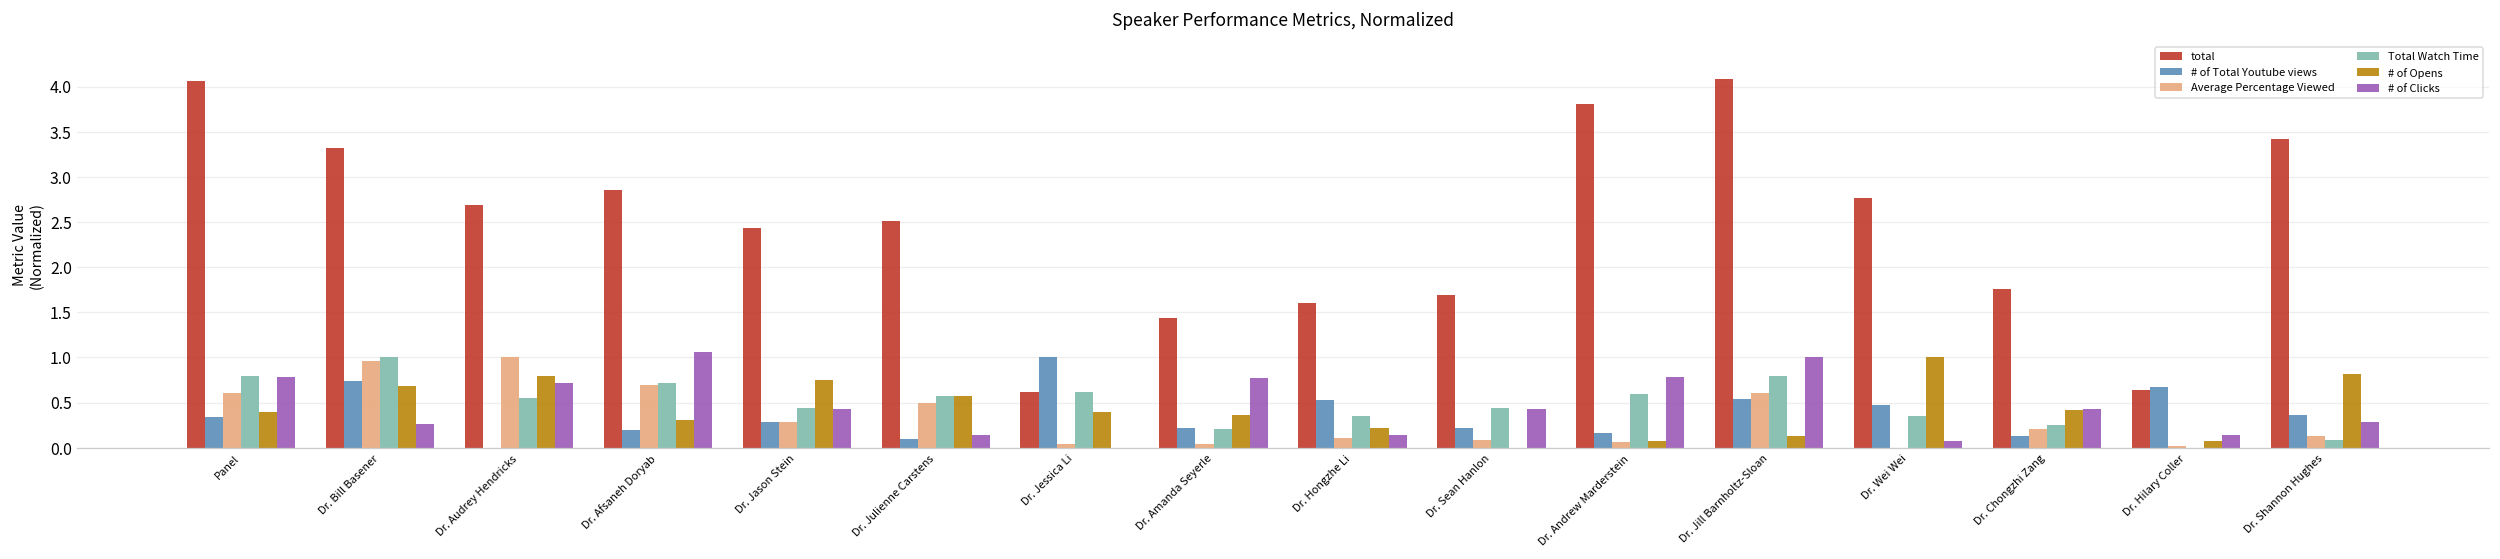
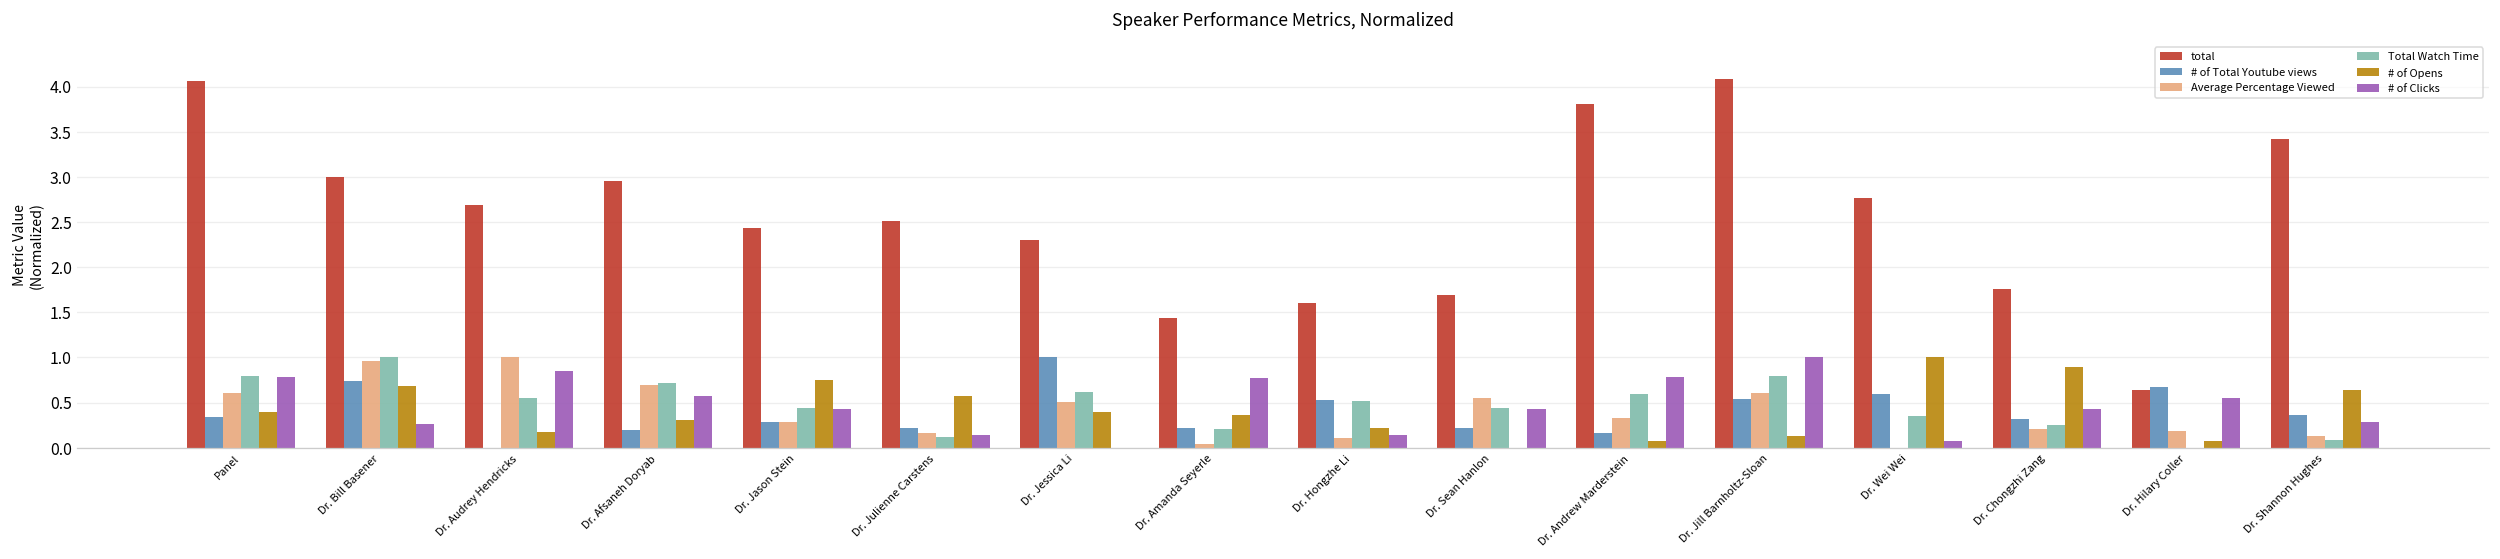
  {
    "total": {
      "Panel": 4.1,
-     "Dr. Bill Basener": 3.3,
+     "Dr. Bill Basener": 3.0,
      "Dr. Audrey Hendricks": 2.7,
-     "Dr. Afsaneh Doryab": 2.9,
+     "Dr. Afsaneh Doryab": 3.0,
      "Dr. Jason Stein": 2.4,
      "Dr. Julienne Carstens": 2.5,
-     "Dr. Jessica Li": 0.6,
+     "Dr. Jessica Li": 2.3,
      "Dr. Amanda Seyerle": 1.4,
      "Dr. Hongzhe Li": 1.6,
      "Dr. Sean Hanlon": 1.7,
      "Dr. Andrew Marderstein": 3.8,
      "Dr. Jill Barnholtz-Sloan": 4.1,
      "Dr. Wei Wei": 2.8,
      "Dr. Chongzhi Zang": 1.8,
      "Dr. Hilary Coller": 0.6,
      "Dr. Shannon Hughes": 3.4
    },
    "# of Total Youtube views": {
      "Panel": 0.3,
      "Dr. Bill Basener": 0.7,
      "Dr. Audrey Hendricks": 0.0,
      "Dr. Afsaneh Doryab": 0.2,
      "Dr. Jason Stein": 0.3,
-     "Dr. Julienne Carstens": 0.1,
+     "Dr. Julienne Carstens": 0.2,
      "Dr. Jessica Li": 1.0,
      "Dr. Amanda Seyerle": 0.2,
      "Dr. Hongzhe Li": 0.5,
      "Dr. Sean Hanlon": 0.2,
      "Dr. Andrew Marderstein": 0.2,
      "Dr. Jill Barnholtz-Sloan": 0.5,
-     "Dr. Wei Wei": 0.5,
-     "Dr. Chongzhi Zang": 0.1,
+     "Dr. Wei Wei": 0.6,
+     "Dr. Chongzhi Zang": 0.3,
      "Dr. Hilary Coller": 0.7,
      "Dr. Shannon Hughes": 0.4
    },
    "Average Percentage Viewed": {
      "Panel": 0.6,
      "Dr. Bill Basener": 1.0,
      "Dr. Audrey Hendricks": 1.0,
      "Dr. Afsaneh Doryab": 0.7,
      "Dr. Jason Stein": 0.3,
-     "Dr. Julienne Carstens": 0.5,
-     "Dr. Jessica Li": 0.0,
+     "Dr. Julienne Carstens": 0.2,
+     "Dr. Jessica Li": 0.5,
      "Dr. Amanda Seyerle": 0.0,
      "Dr. Hongzhe Li": 0.1,
-     "Dr. Sean Hanlon": 0.1,
-     "Dr. Andrew Marderstein": 0.1,
+     "Dr. Sean Hanlon": 0.6,
+     "Dr. Andrew Marderstein": 0.3,
      "Dr. Jill Barnholtz-Sloan": 0.6,
      "Dr. Wei Wei": 0.0,
      "Dr. Chongzhi Zang": 0.2,
-     "Dr. Hilary Coller": 0.0,
+     "Dr. Hilary Coller": 0.2,
      "Dr. Shannon Hughes": 0.1
    },
    "Total Watch Time": {
      "Panel": 0.8,
      "Dr. Bill Basener": 1.0,
      "Dr. Audrey Hendricks": 0.5,
      "Dr. Afsaneh Doryab": 0.7,
      "Dr. Jason Stein": 0.4,
-     "Dr. Julienne Carstens": 0.6,
+     "Dr. Julienne Carstens": 0.1,
      "Dr. Jessica Li": 0.6,
      "Dr. Amanda Seyerle": 0.2,
-     "Dr. Hongzhe Li": 0.4,
+     "Dr. Hongzhe Li": 0.5,
      "Dr. Sean Hanlon": 0.4,
      "Dr. Andrew Marderstein": 0.6,
      "Dr. Jill Barnholtz-Sloan": 0.8,
      "Dr. Wei Wei": 0.4,
      "Dr. Chongzhi Zang": 0.2,
      "Dr. Hilary Coller": 0.0,
      "Dr. Shannon Hughes": 0.1
    },
    "# of Opens": {
      "Panel": 0.4,
      "Dr. Bill Basener": 0.7,
-     "Dr. Audrey Hendricks": 0.8,
+     "Dr. Audrey Hendricks": 0.2,
      "Dr. Afsaneh Doryab": 0.3,
      "Dr. Jason Stein": 0.8,
      "Dr. Julienne Carstens": 0.6,
      "Dr. Jessica Li": 0.4,
      "Dr. Amanda Seyerle": 0.4,
      "Dr. Hongzhe Li": 0.2,
      "Dr. Sean Hanlon": 0.0,
      "Dr. Andrew Marderstein": 0.1,
      "Dr. Jill Barnholtz-Sloan": 0.1,
      "Dr. Wei Wei": 1.0,
-     "Dr. Chongzhi Zang": 0.4,
+     "Dr. Chongzhi Zang": 0.9,
      "Dr. Hilary Coller": 0.1,
-     "Dr. Shannon Hughes": 0.8
+     "Dr. Shannon Hughes": 0.6
    },
    "# of Clicks": {
      "Panel": 0.8,
      "Dr. Bill Basener": 0.3,
-     "Dr. Audrey Hendricks": 0.7,
-     "Dr. Afsaneh Doryab": 1.1,
+     "Dr. Audrey Hendricks": 0.8,
+     "Dr. Afsaneh Doryab": 0.6,
      "Dr. Jason Stein": 0.4,
      "Dr. Julienne Carstens": 0.1,
      "Dr. Jessica Li": 0.0,
      "Dr. Amanda Seyerle": 0.8,
      "Dr. Hongzhe Li": 0.1,
      "Dr. Sean Hanlon": 0.4,
      "Dr. Andrew Marderstein": 0.8,
      "Dr. Jill Barnholtz-Sloan": 1.0,
      "Dr. Wei Wei": 0.1,
      "Dr. Chongzhi Zang": 0.4,
-     "Dr. Hilary Coller": 0.1,
+     "Dr. Hilary Coller": 0.5,
      "Dr. Shannon Hughes": 0.3
    }
  }
